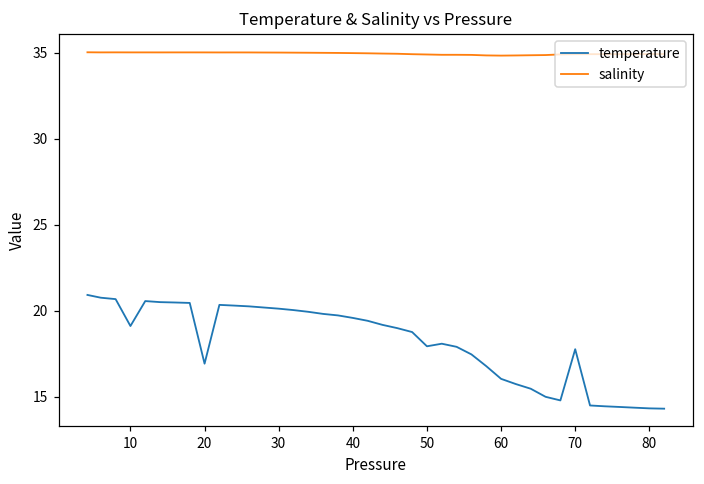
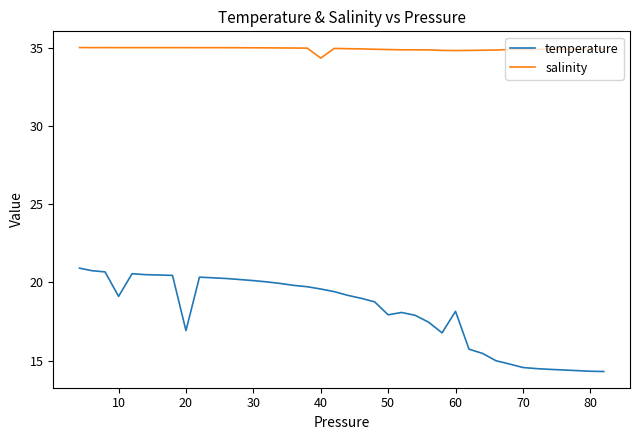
  {
    "temperature": {
      "10": 19.1,
      "20": 16.9,
      "30": 20.1,
      "40": 19.6,
      "50": 17.9,
-     "60": 16.0,
-     "70": 17.8,
+     "60": 18.2,
+     "70": 14.6,
      "80": 14.3
    },
    "salinity": {
      "10": 35.0,
      "20": 35.0,
      "30": 35.0,
-     "40": 35.0,
+     "40": 34.3,
      "50": 34.9,
      "60": 34.8
    }
  }
